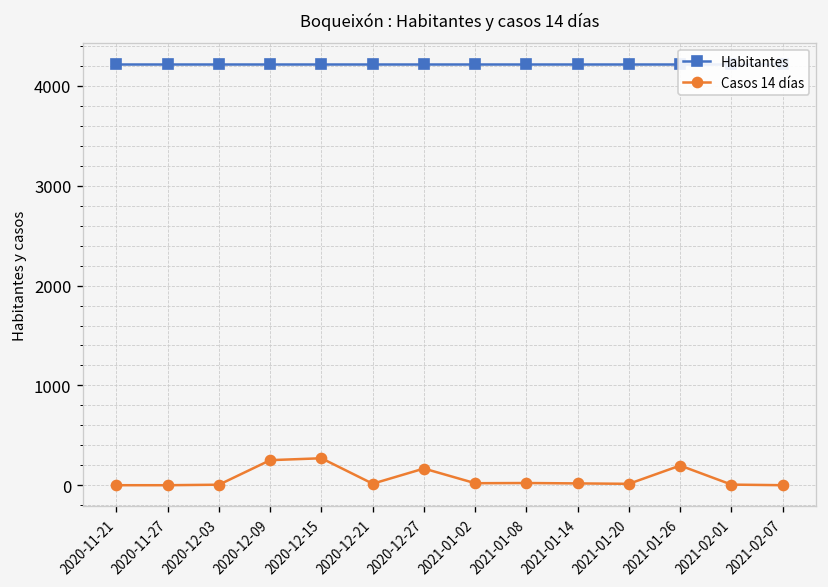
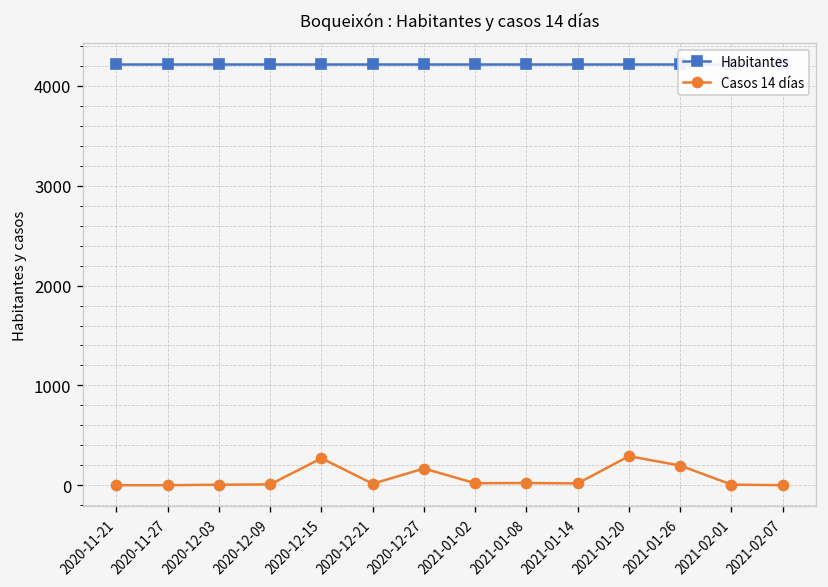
  {
    "Habitantes": {
      "2020-11-21": 4200,
      "2020-11-27": 4200,
      "2020-12-03": 4200,
      "2020-12-09": 4200,
      "2020-12-15": 4200,
      "2020-12-21": 4200,
      "2020-12-27": 4200,
      "2021-01-02": 4200,
      "2021-01-08": 4200,
      "2021-01-14": 4200,
      "2021-01-20": 4200
    },
    "Casos 14 días": {
      "2020-11-21": 0,
      "2020-11-27": 0,
      "2020-12-03": 0,
-     "2020-12-09": 300,
+     "2020-12-09": 0,
      "2020-12-15": 300,
      "2020-12-21": 0,
      "2020-12-27": 200,
      "2021-01-02": 0,
      "2021-01-08": 0,
      "2021-01-14": 0,
-     "2021-01-20": 0,
+     "2021-01-20": 300,
      "2021-01-26": 200,
      "2021-02-01": 0,
      "2021-02-07": 0
    }
  }
